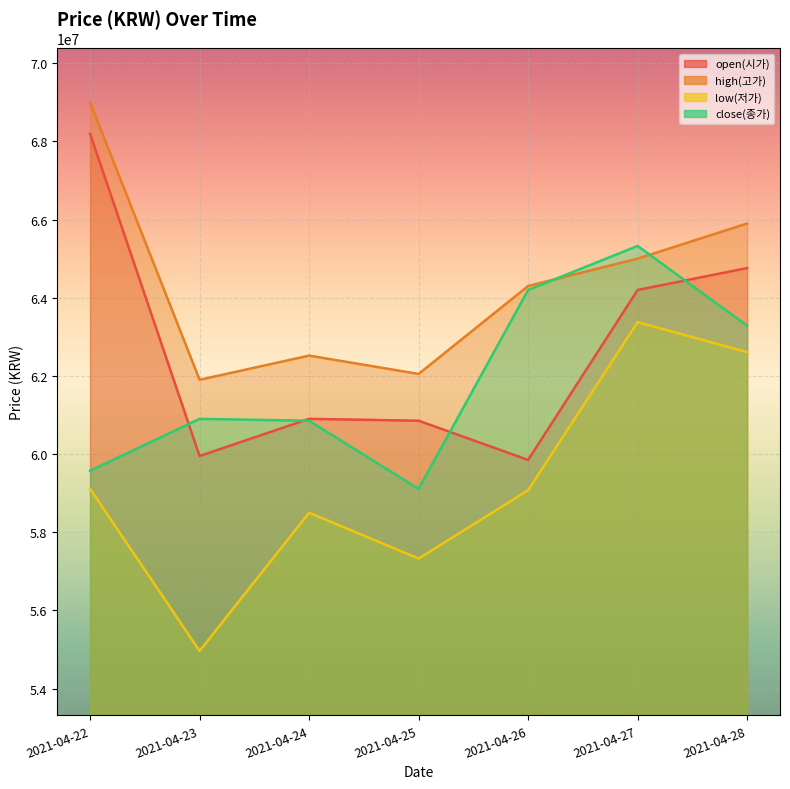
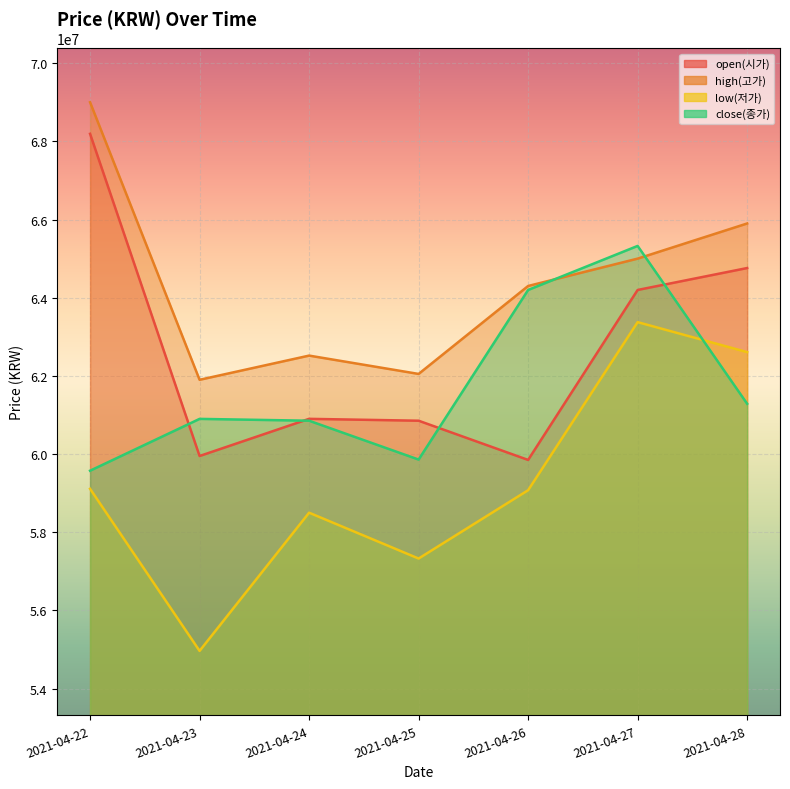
  {
    "close(종가)": {
      "2021-04-22": 59600000,
      "2021-04-23": 60900000,
-     "2021-04-25": 59100000,
+     "2021-04-25": 59900000,
      "2021-04-26": 64200000,
      "2021-04-27": 65300000,
-     "2021-04-28": 63300000
+     "2021-04-28": 61300000
    }
  }
